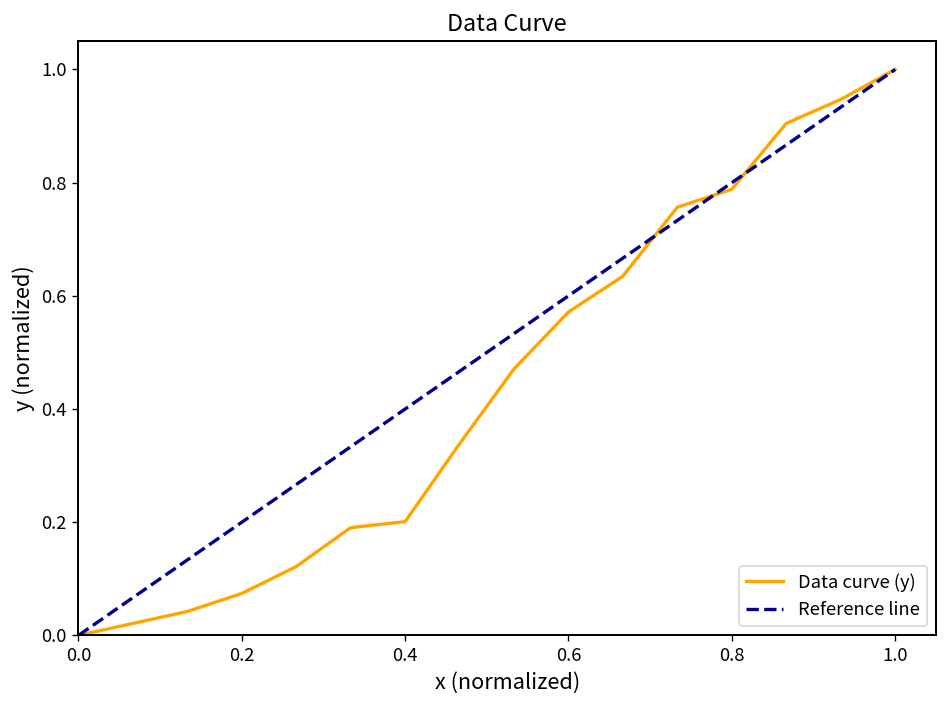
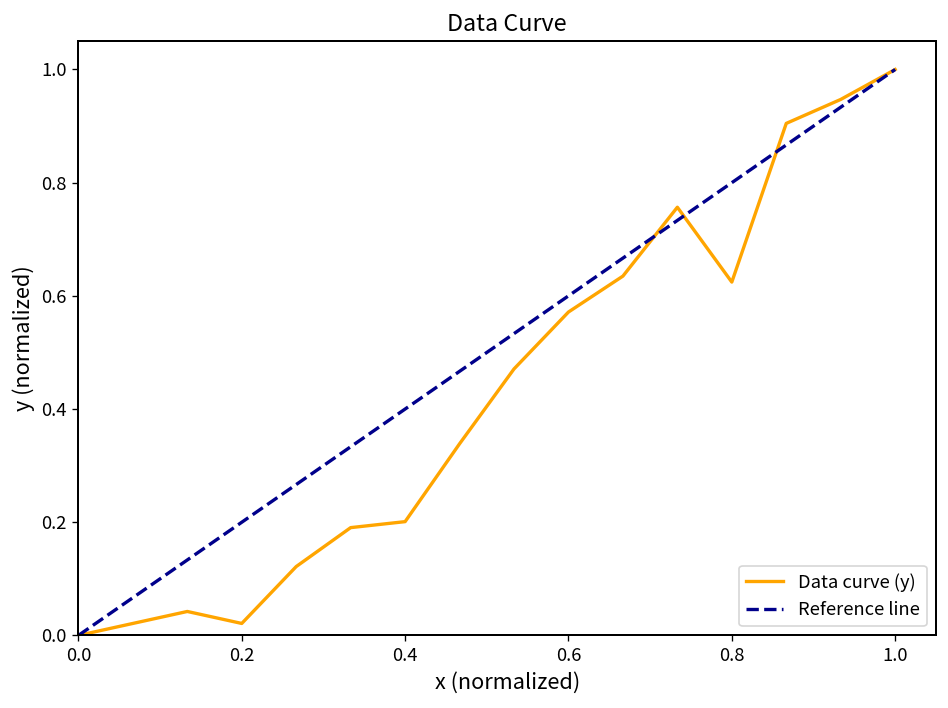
  {
    "Data curve (y)": {
-     "0.2": 0.07,
+     "0.2": 0.02,
      "0.4": 0.20,
      "0.6": 0.57,
-     "0.8": 0.79
+     "0.8": 0.62
    }
  }
